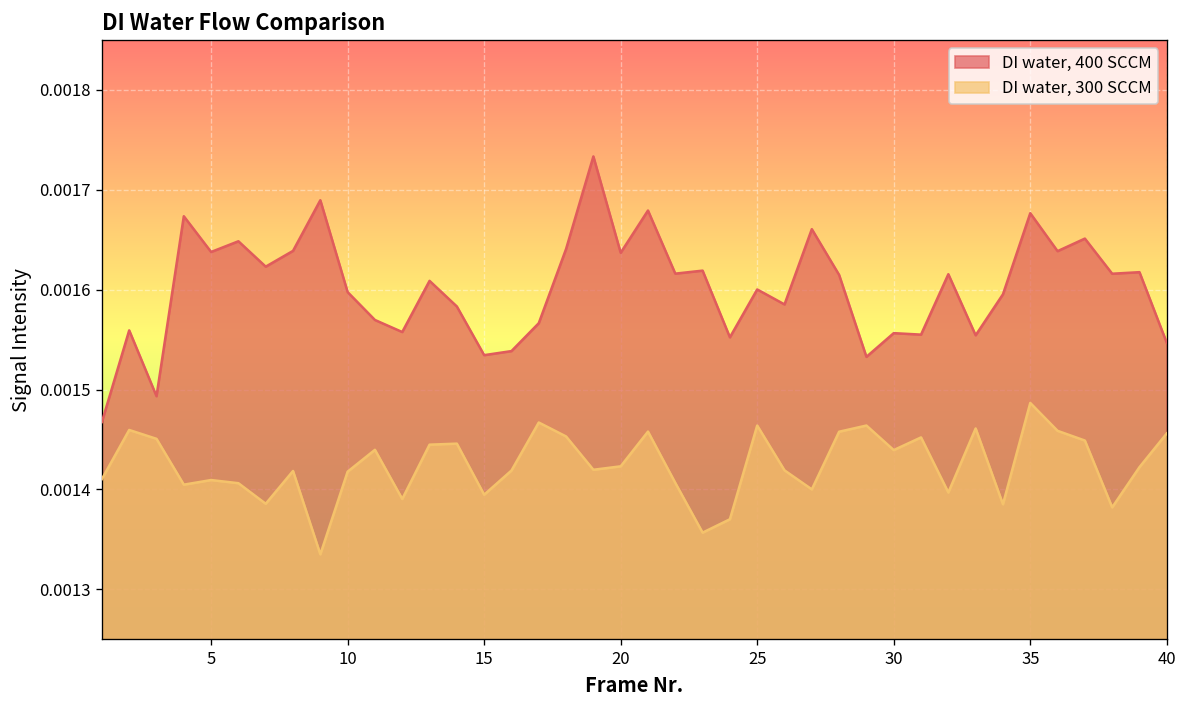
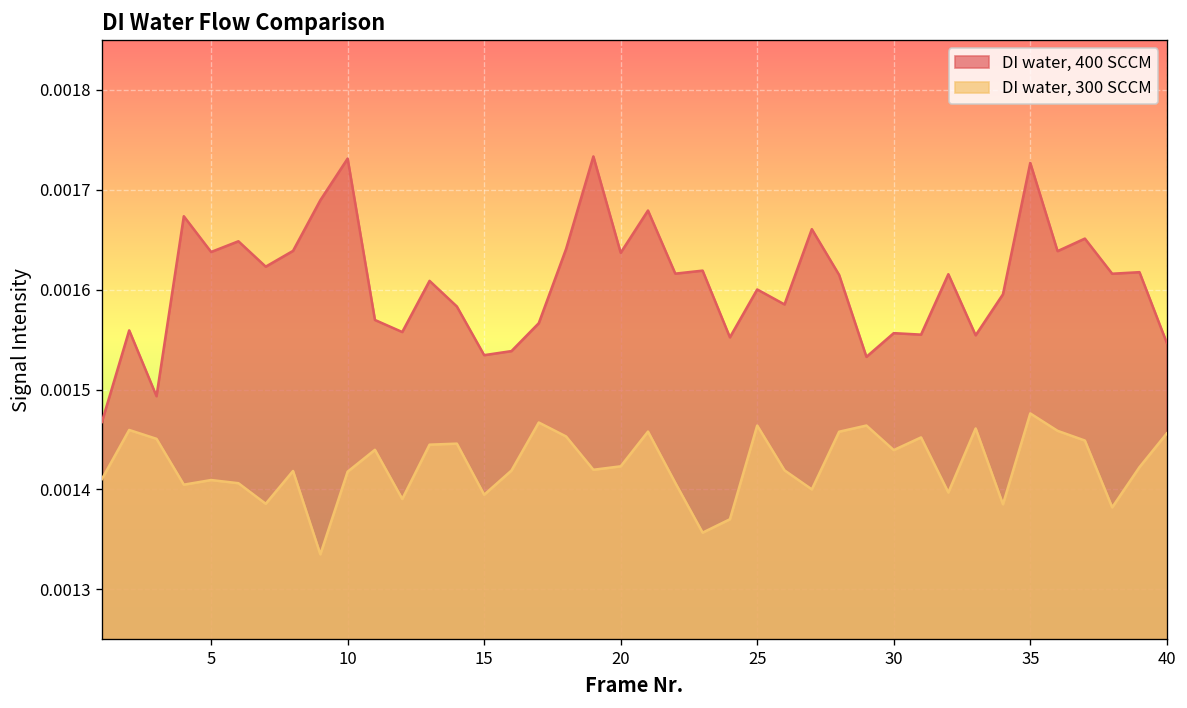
  {
    "DI water, 400 SCCM": {
      "5": 0.00164,
-     "10": 0.00160,
+     "10": 0.00173,
      "15": 0.00153,
      "20": 0.00164,
      "25": 0.00160,
      "30": 0.00156,
-     "35": 0.00168,
+     "35": 0.00173,
      "40": 0.00155
    },
    "DI water, 300 SCCM": {
      "5": 0.00141,
      "10": 0.00142,
      "15": 0.00139,
      "20": 0.00142,
      "25": 0.00146,
      "30": 0.00144,
-     "35": 0.00149,
+     "35": 0.00148,
      "40": 0.00146
    }
  }
